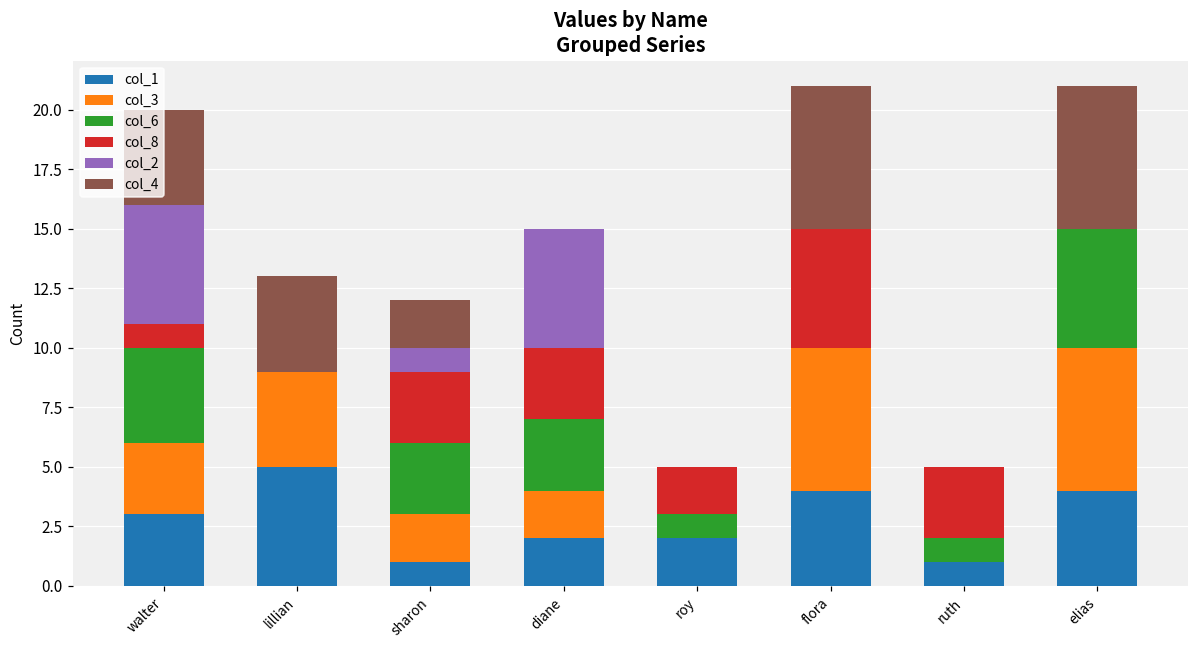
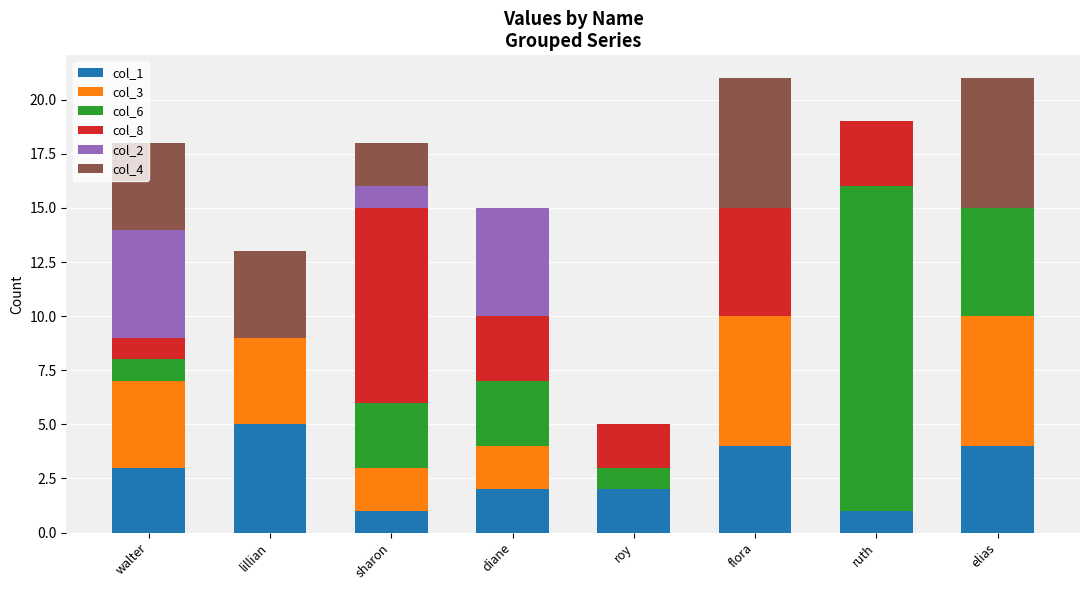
  {
    "col_1": {
      "walter": 3,
      "lillian": 5,
      "sharon": 1,
      "diane": 2,
      "roy": 2,
      "flora": 4,
      "ruth": 1,
      "elias": 4
    },
    "col_3": {
-     "walter": 3,
+     "walter": 4,
      "lillian": 4,
      "sharon": 2,
      "diane": 2,
      "roy": 0,
      "flora": 6,
      "ruth": 0,
      "elias": 6
    },
    "col_6": {
-     "walter": 4,
+     "walter": 1,
      "lillian": 0,
      "sharon": 3,
      "diane": 3,
      "roy": 1,
      "flora": 0,
-     "ruth": 1,
+     "ruth": 15,
      "elias": 5
    },
    "col_8": {
      "walter": 1,
      "lillian": 0,
-     "sharon": 3,
+     "sharon": 9,
      "diane": 3,
      "roy": 2,
      "flora": 5,
      "ruth": 3,
      "elias": 0
    },
    "col_2": {
      "walter": 5,
      "lillian": 0,
      "sharon": 1,
      "diane": 5,
      "roy": 0,
      "flora": 0,
      "ruth": 0,
      "elias": 0
    },
    "col_4": {
      "lillian": 4,
      "sharon": 2,
      "diane": 0,
      "roy": 0,
      "flora": 6,
      "ruth": 0,
      "elias": 6
    }
  }
